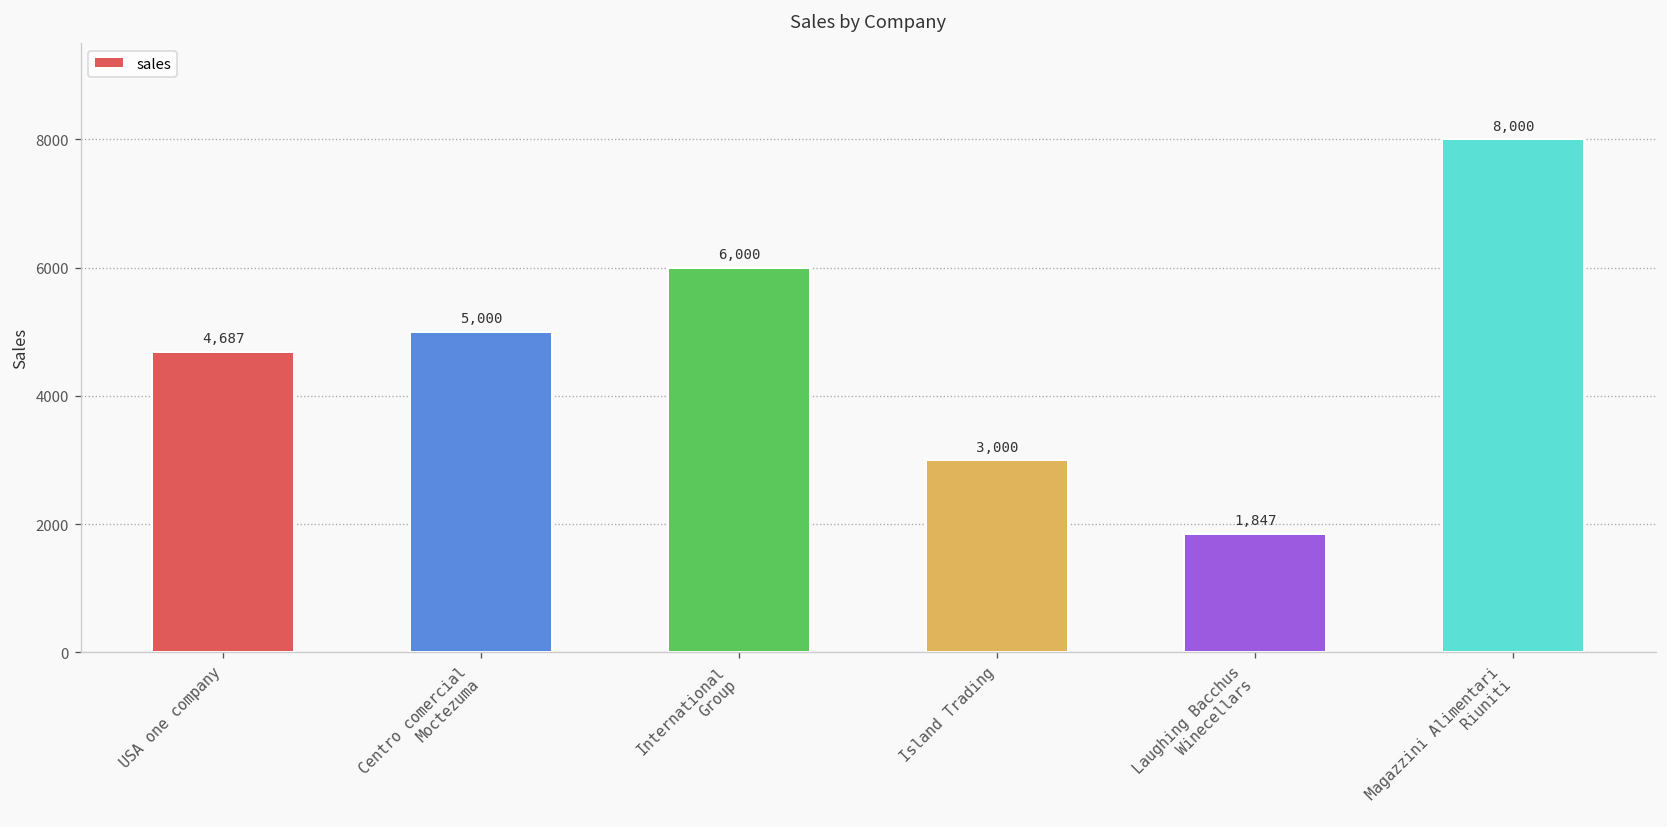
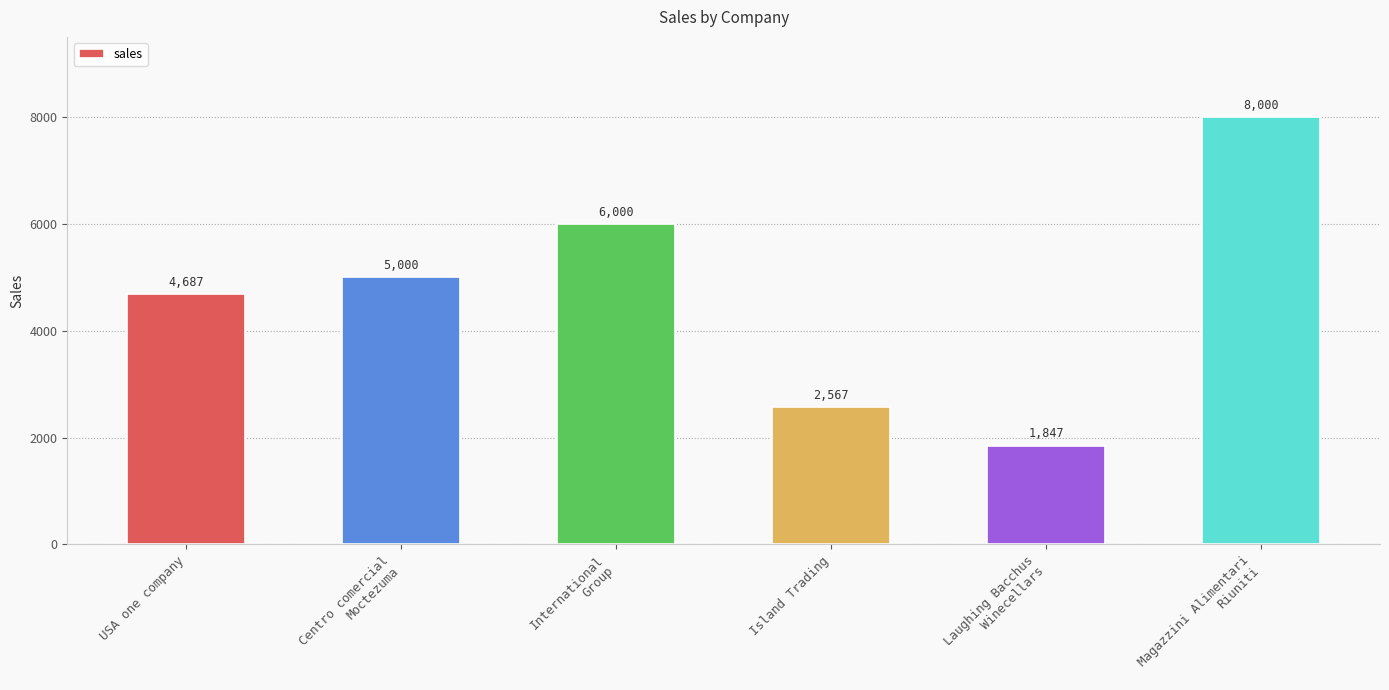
  {
    "USA one company": "4,687",
    "Centro comercial Moctezuma": "5,000",
    "International Group": "6,000",
-   "Island Trading": "3,000",
+   "Island Trading": "2,567",
    "Laughing Bacchus Winecellars": "1,847",
    "Magazzini Alimentari Riuniti": "8,000"
  }
